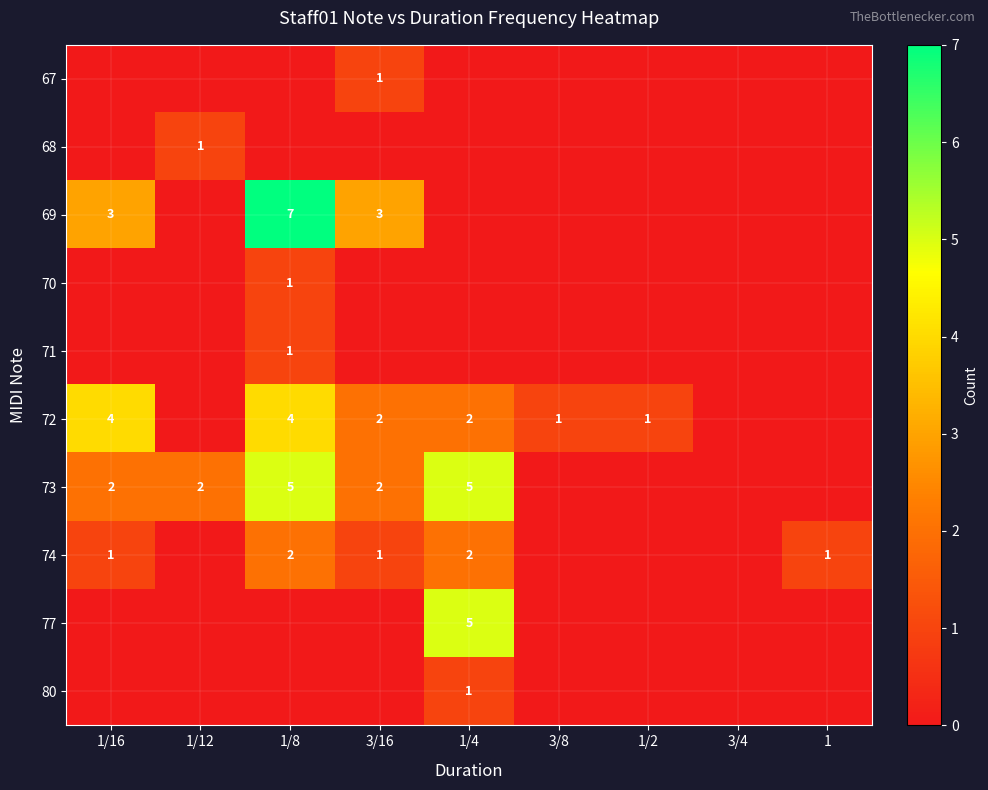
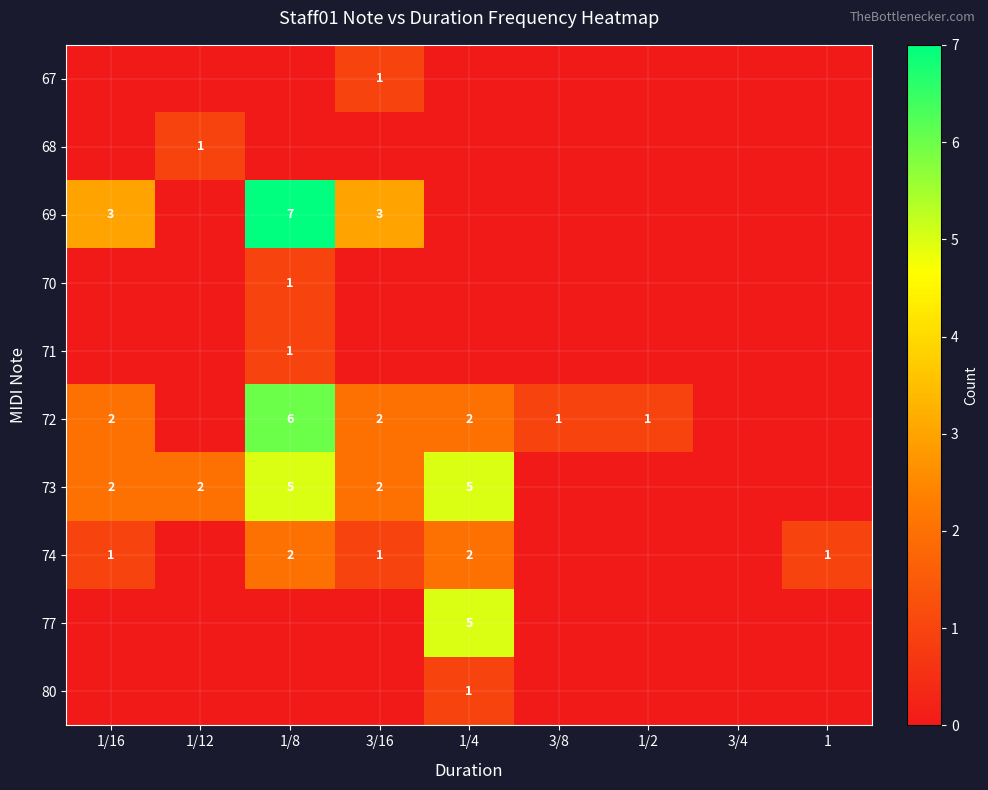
  {
    "67": {
      "3/16": 1
    },
    "68": {
      "1/12": 1
    },
    "69": {
      "1/16": 3,
      "1/8": 7,
      "3/16": 3
    },
    "70": {
      "1/8": 1
    },
    "71": {
      "1/8": 1
    },
    "72": {
-     "1/16": 4,
-     "1/8": 4,
+     "1/16": 2,
+     "1/8": 6,
      "3/16": 2,
      "1/4": 2,
      "3/8": 1,
      "1/2": 1
    },
    "73": {
      "1/16": 2,
      "1/12": 2,
      "1/8": 5,
      "3/16": 2,
      "1/4": 5
    },
    "74": {
      "1/16": 1,
      "1/8": 2,
      "3/16": 1,
      "1/4": 2,
      "1": 1
    },
    "77": {
      "1/4": 5
    },
    "80": {
      "1/4": 1
    }
  }
